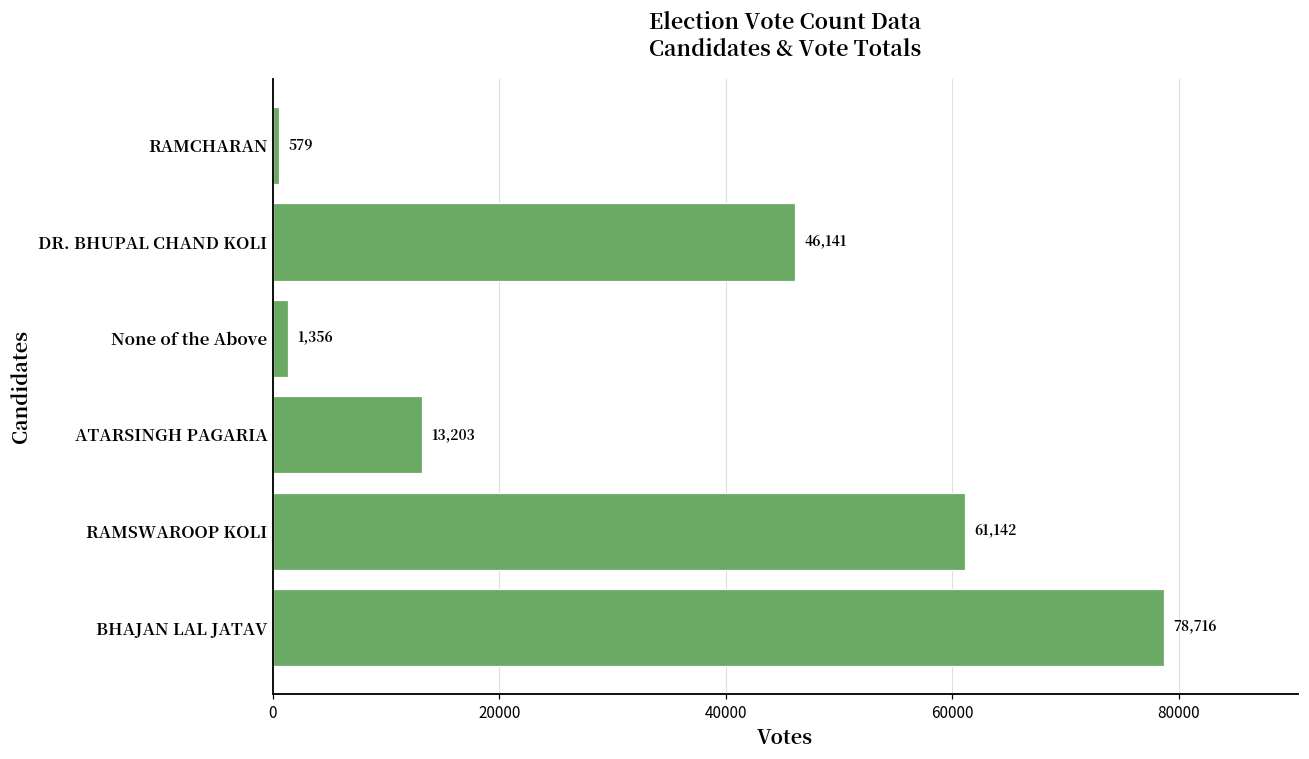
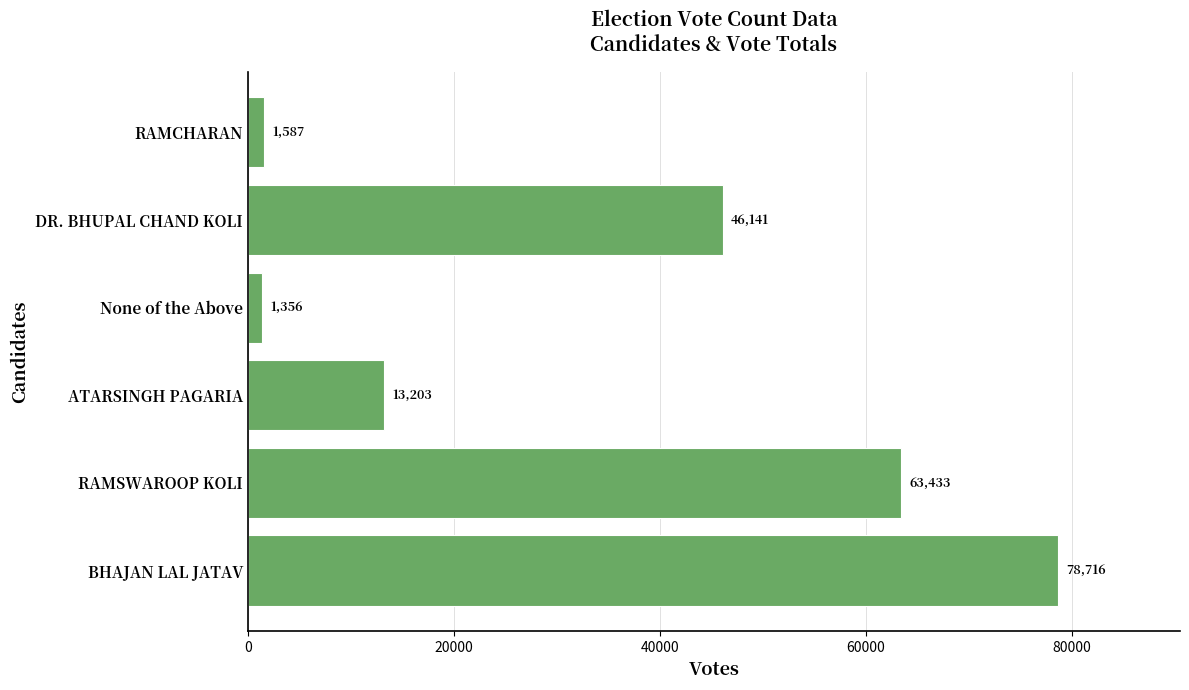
  {
-   "RAMCHARAN": "579",
+   "RAMCHARAN": "1,587",
    "DR. BHUPAL CHAND KOLI": "46,141",
    "None of the Above": "1,356",
    "ATARSINGH PAGARIA": "13,203",
-   "RAMSWAROOP KOLI": "61,142",
+   "RAMSWAROOP KOLI": "63,433",
    "BHAJAN LAL JATAV": "78,716"
  }
